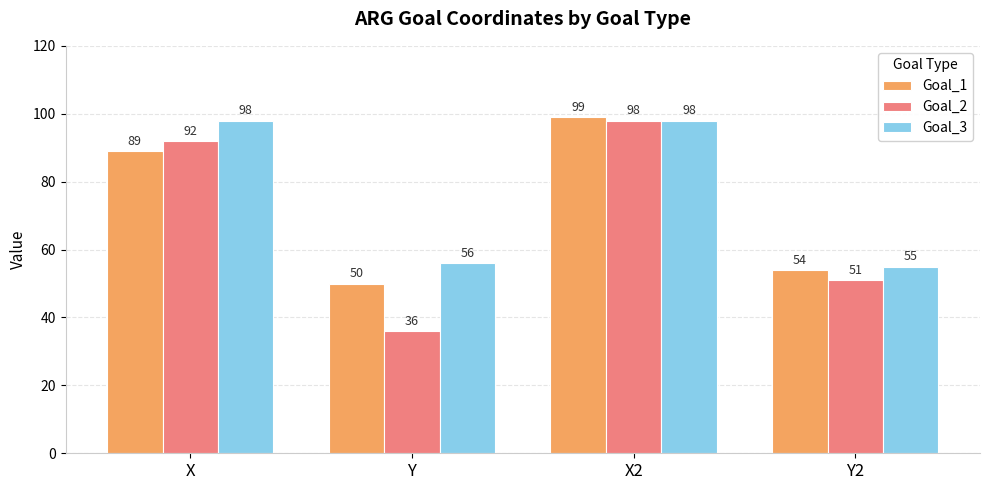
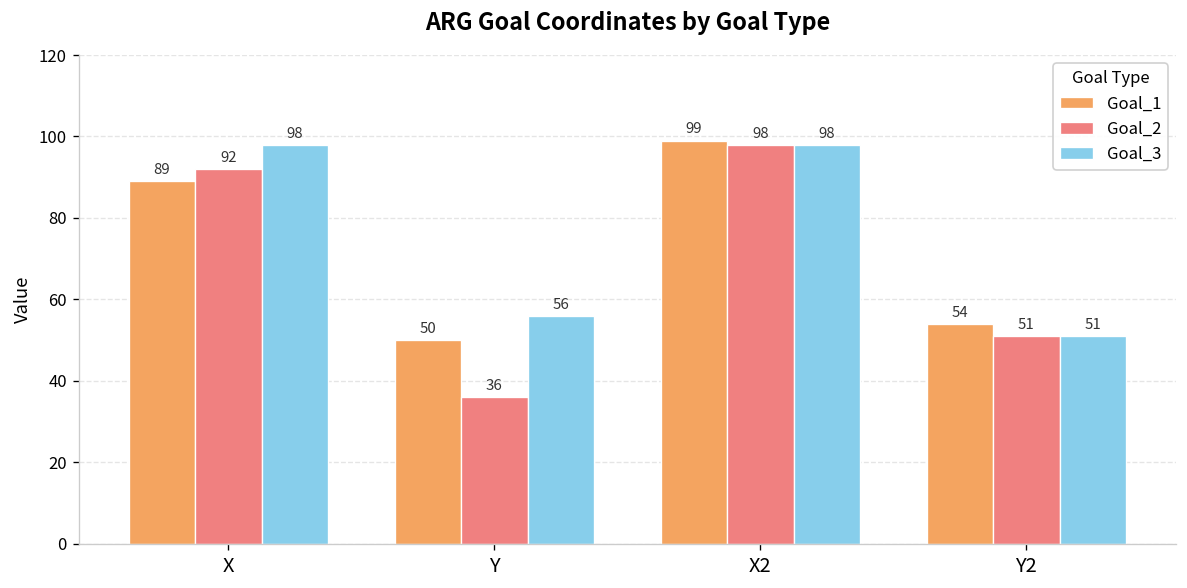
  {
    "Goal_3": {
      "X": 98,
      "Y": 56,
      "X2": 98,
-     "Y2": 55
+     "Y2": 51
    }
  }
